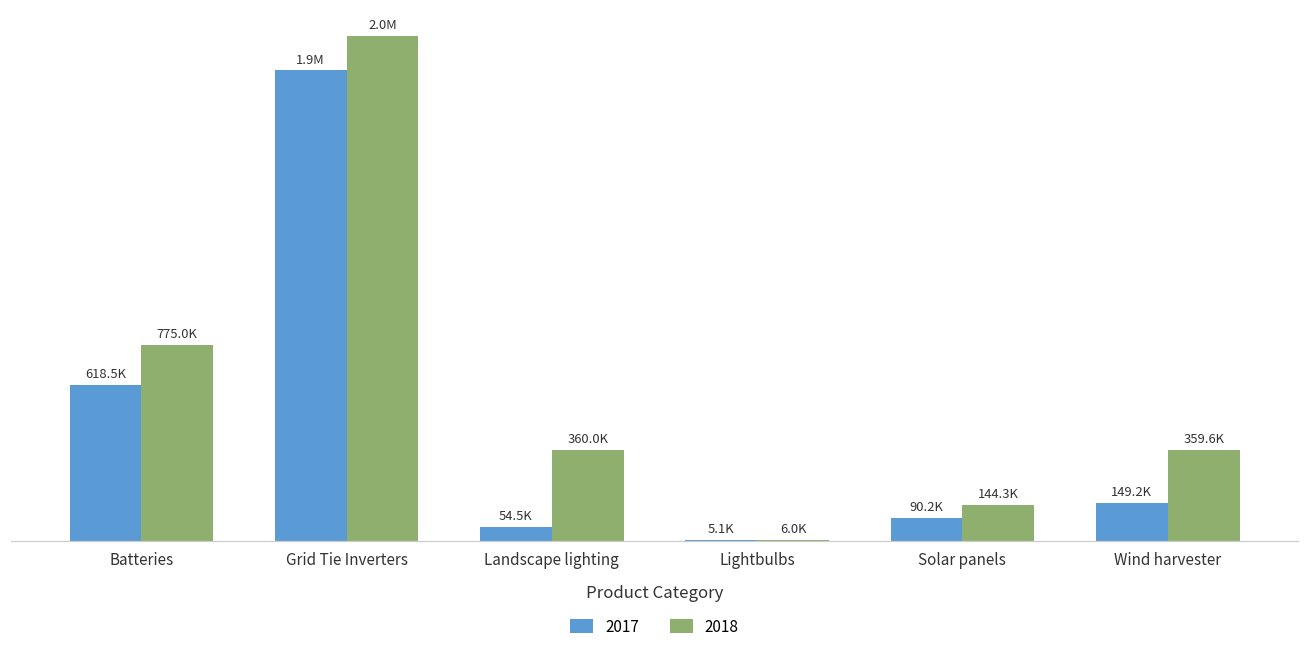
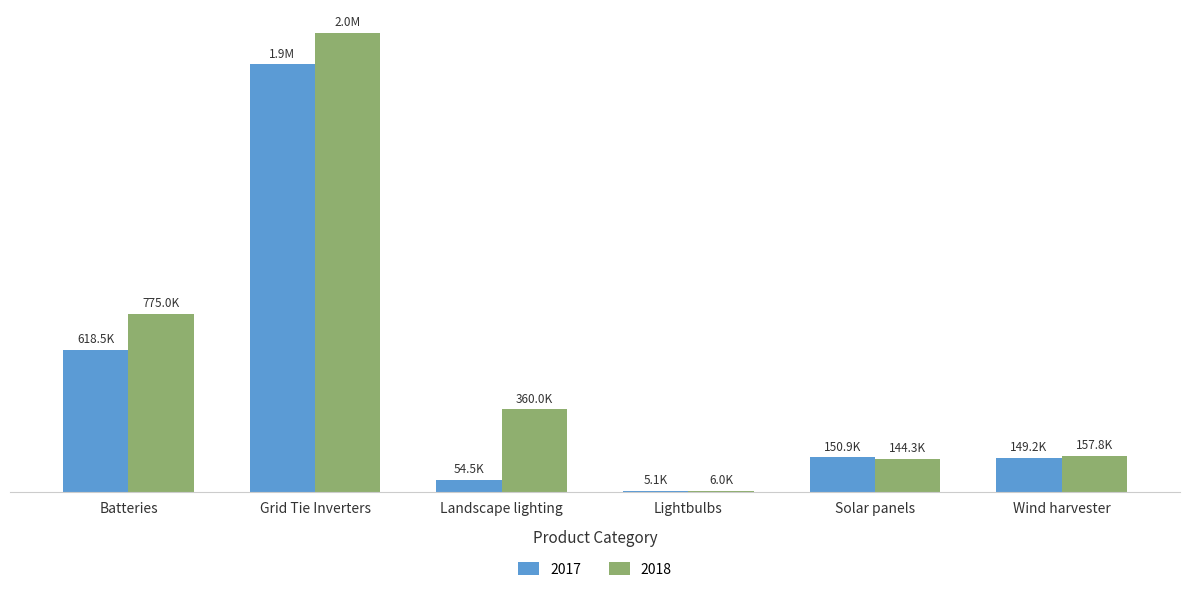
  {
    "2017": {
      "Batteries": "618.5K",
      "Grid Tie Inverters": "1.9M",
      "Landscape lighting": "54.5K",
      "Lightbulbs": "5.1K",
-     "Solar panels": "90.2K",
+     "Solar panels": "150.9K",
      "Wind harvester": "149.2K"
    },
    "2018": {
      "Batteries": "775.0K",
      "Grid Tie Inverters": "2.0M",
      "Landscape lighting": "360.0K",
      "Lightbulbs": "6.0K",
      "Solar panels": "144.3K",
-     "Wind harvester": "359.6K"
+     "Wind harvester": "157.8K"
    }
  }
